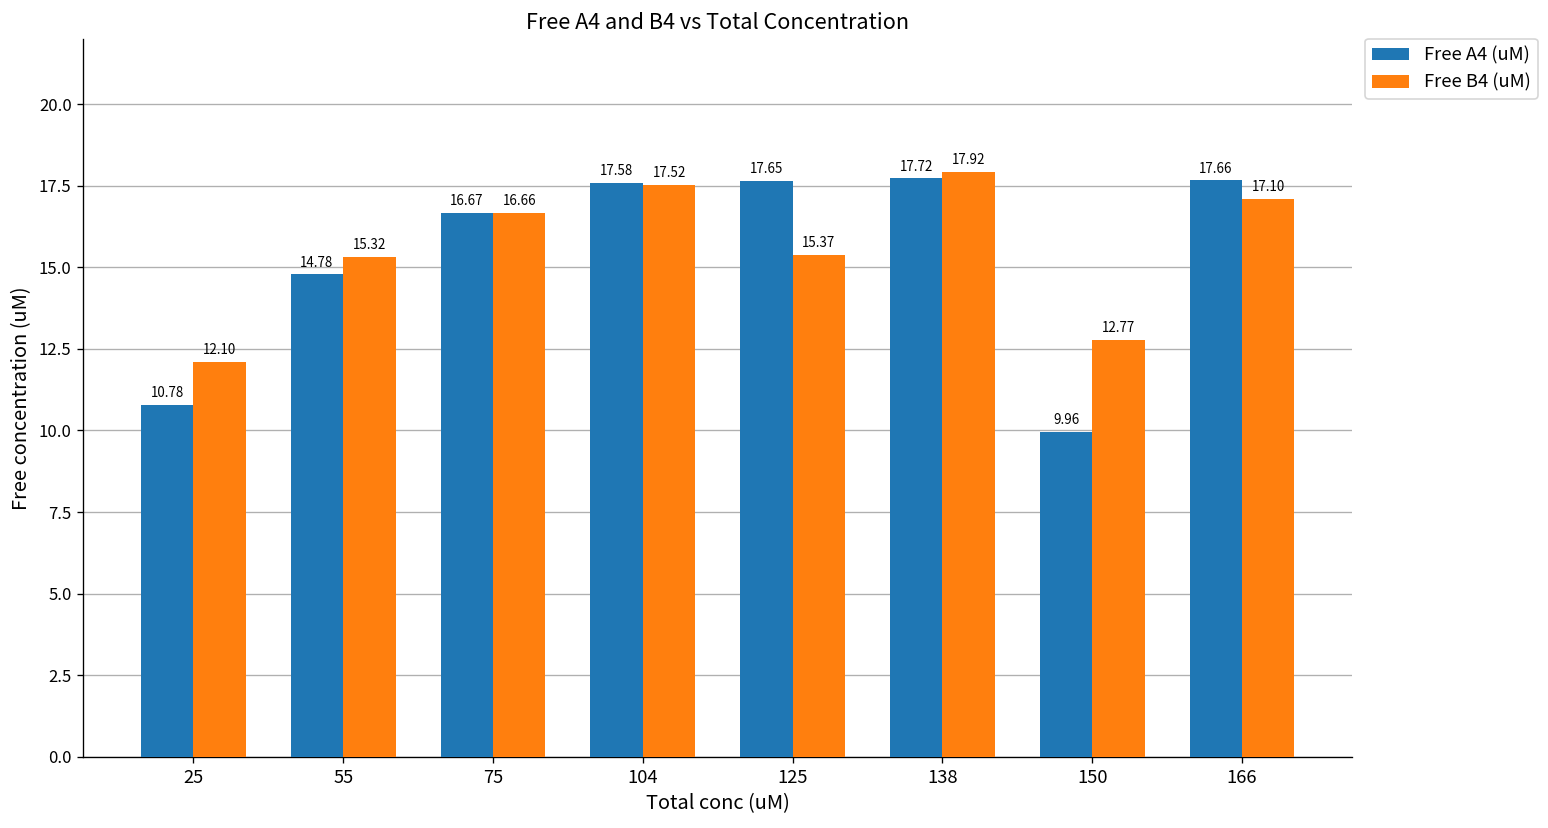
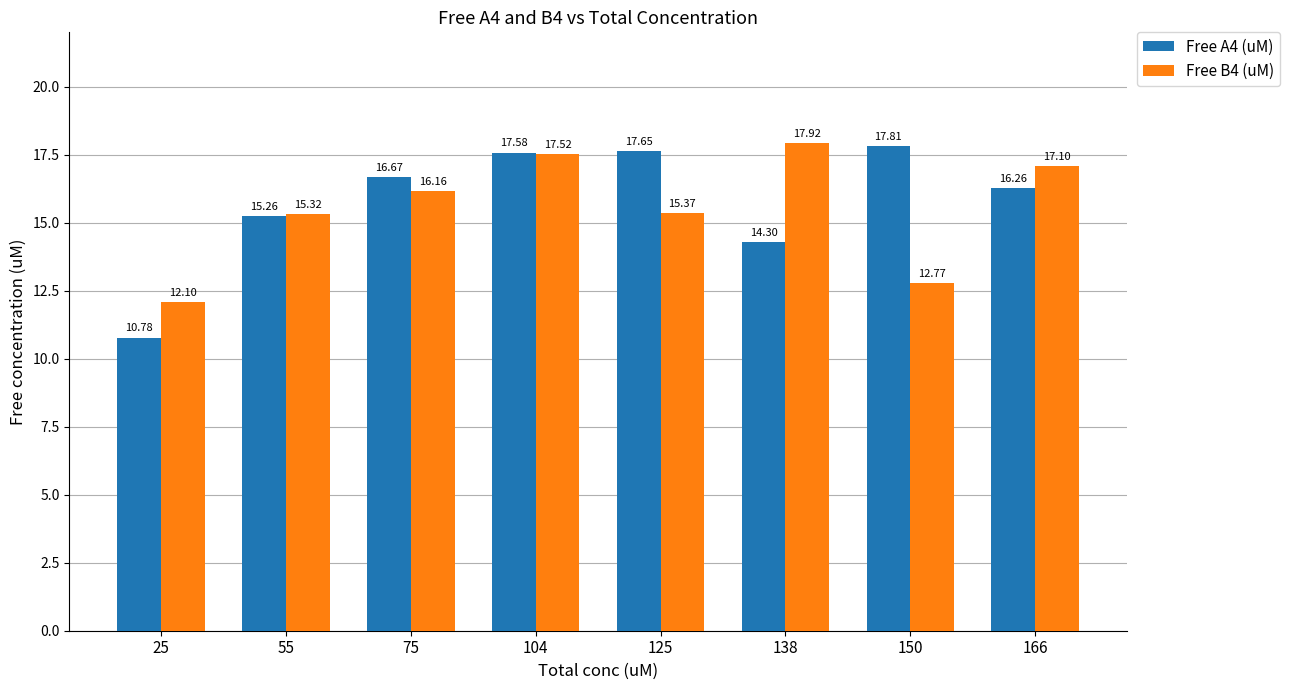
  {
    "Free A4 (uM)": {
      "25": 10.78,
-     "55": 14.78,
+     "55": 15.26,
      "75": 16.67,
      "104": 17.58,
      "125": 17.65,
-     "138": 17.72,
-     "150": 9.96,
-     "166": 17.66
+     "138": 14.30,
+     "150": 17.81,
+     "166": 16.26
    },
    "Free B4 (uM)": {
      "25": 12.10,
      "55": 15.32,
-     "75": 16.66,
+     "75": 16.16,
      "104": 17.52,
      "125": 15.37,
      "138": 17.92,
      "150": 12.77,
      "166": 17.10
    }
  }
